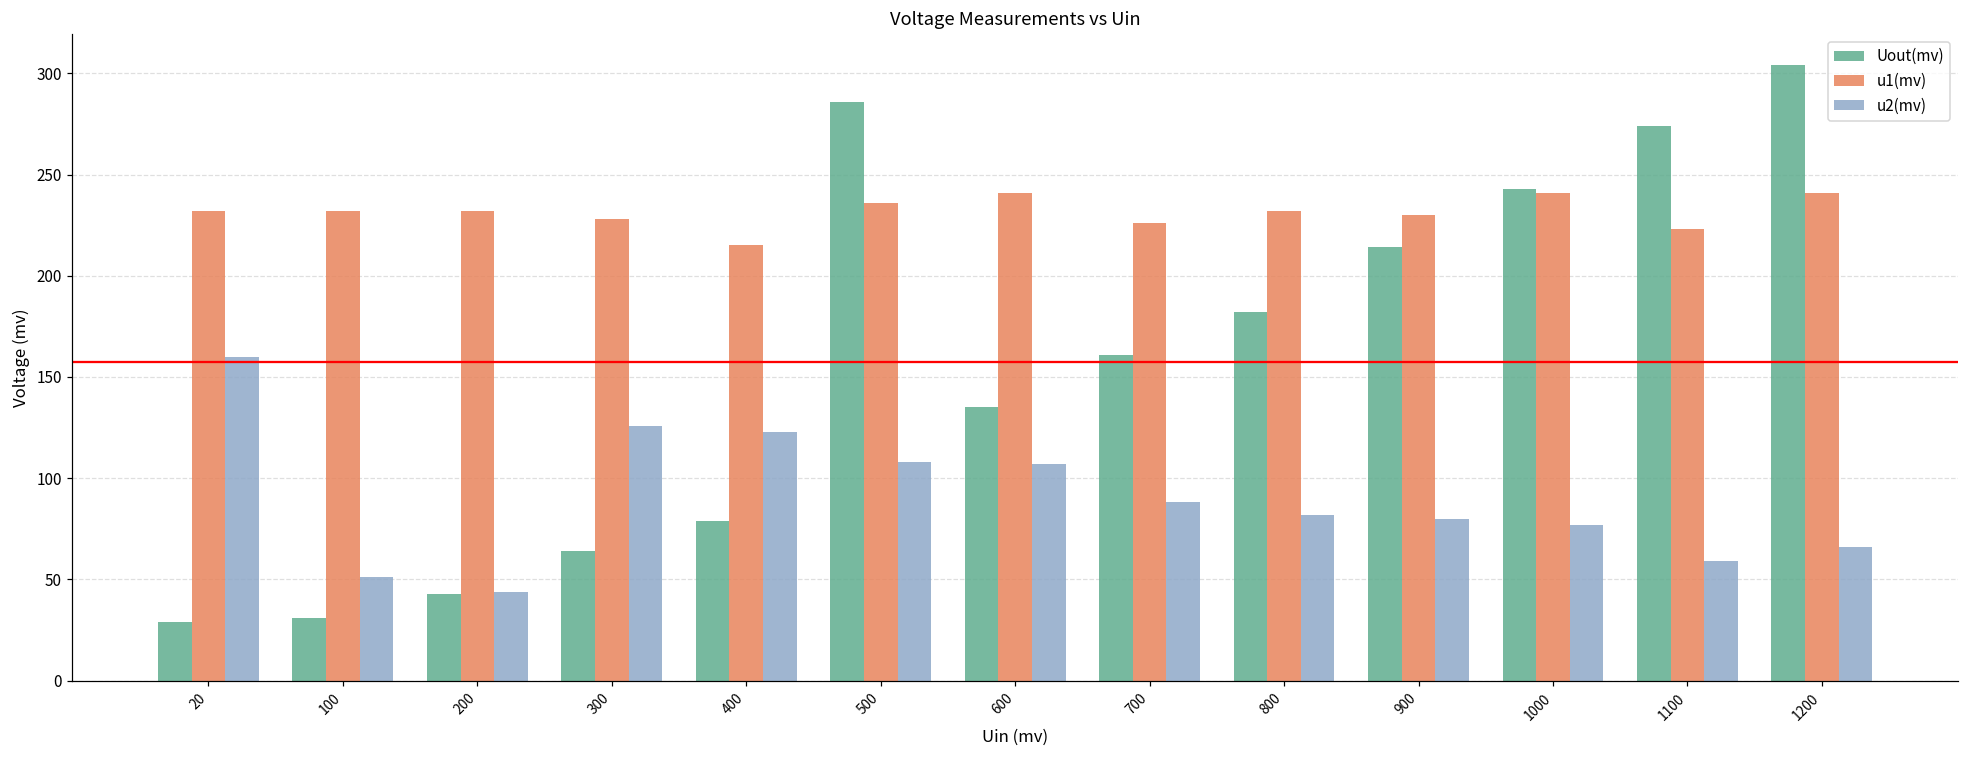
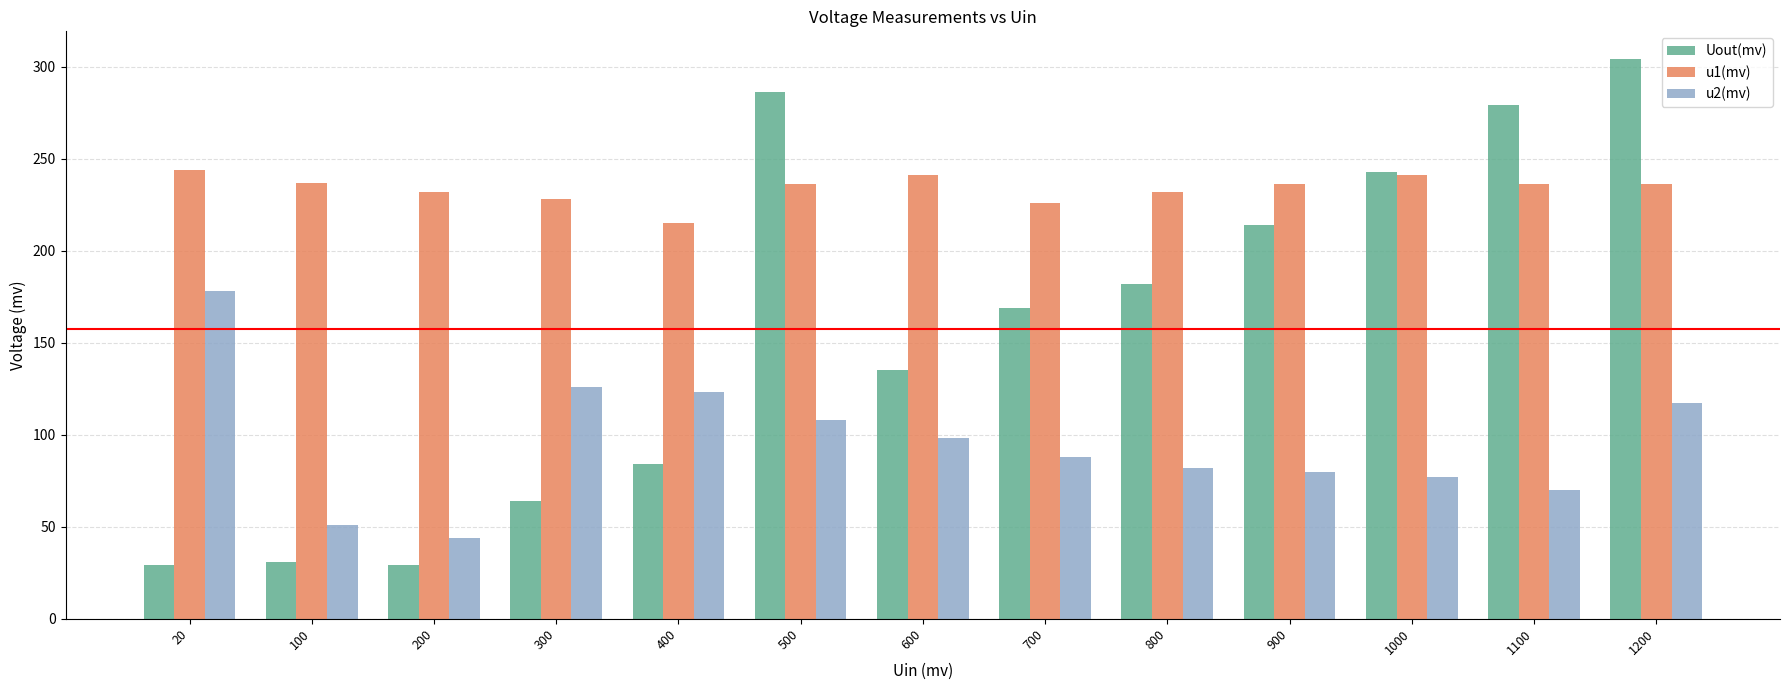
  {
    "Uout(mv)": {
      "20": 29,
      "100": 31,
-     "200": 43,
+     "200": 29,
      "300": 64,
-     "400": 79,
+     "400": 84,
      "500": 286,
      "600": 135,
-     "700": 161,
+     "700": 169,
      "800": 182,
      "900": 214,
      "1000": 243,
-     "1100": 274,
+     "1100": 279,
      "1200": 304
    },
    "u1(mv)": {
-     "20": 232,
-     "100": 232,
+     "20": 244,
+     "100": 237,
      "200": 232,
      "300": 228,
      "400": 215,
      "500": 236,
      "600": 241,
      "700": 226,
      "800": 232,
-     "900": 230,
+     "900": 236,
      "1000": 241,
-     "1100": 223,
-     "1200": 241
+     "1100": 236,
+     "1200": 236
    },
    "u2(mv)": {
-     "20": 160,
+     "20": 178,
      "100": 51,
      "200": 44,
      "300": 126,
      "400": 123,
      "500": 108,
-     "600": 107,
+     "600": 98,
      "700": 88,
      "800": 82,
      "900": 80,
      "1000": 77,
-     "1100": 59,
-     "1200": 66
+     "1100": 70,
+     "1200": 117
    }
  }
